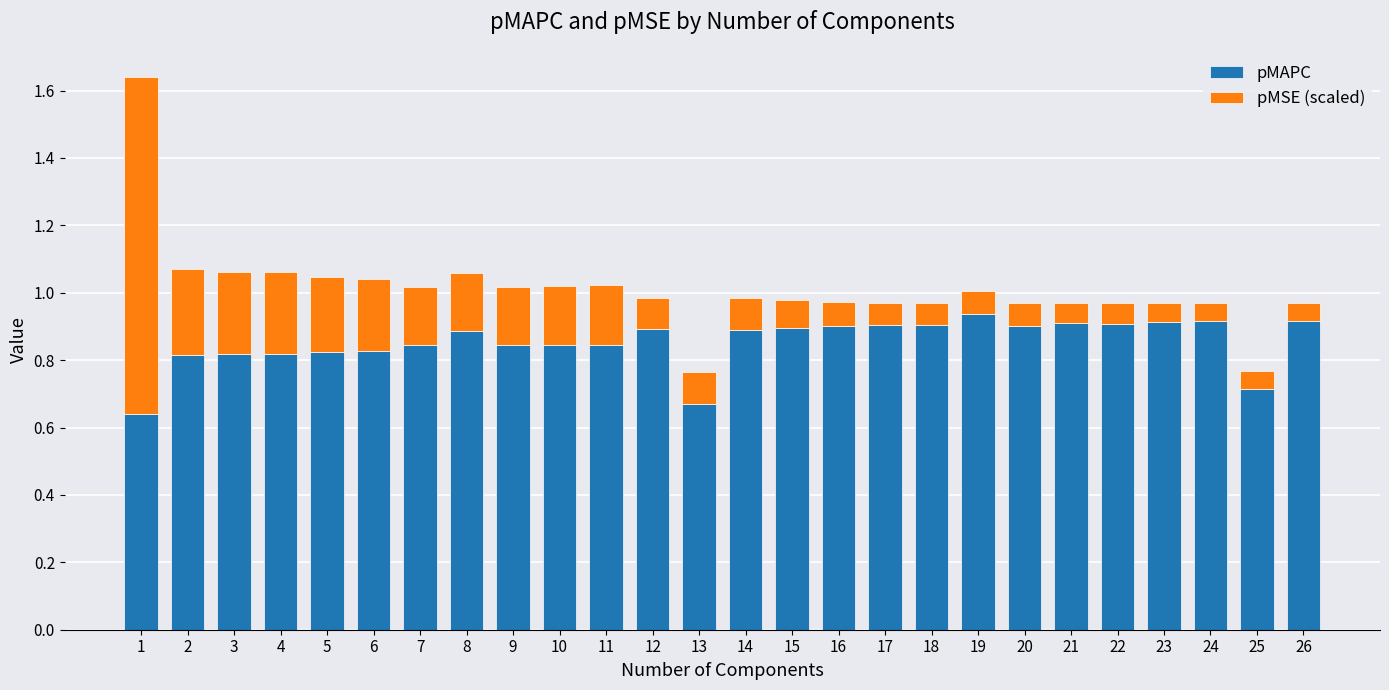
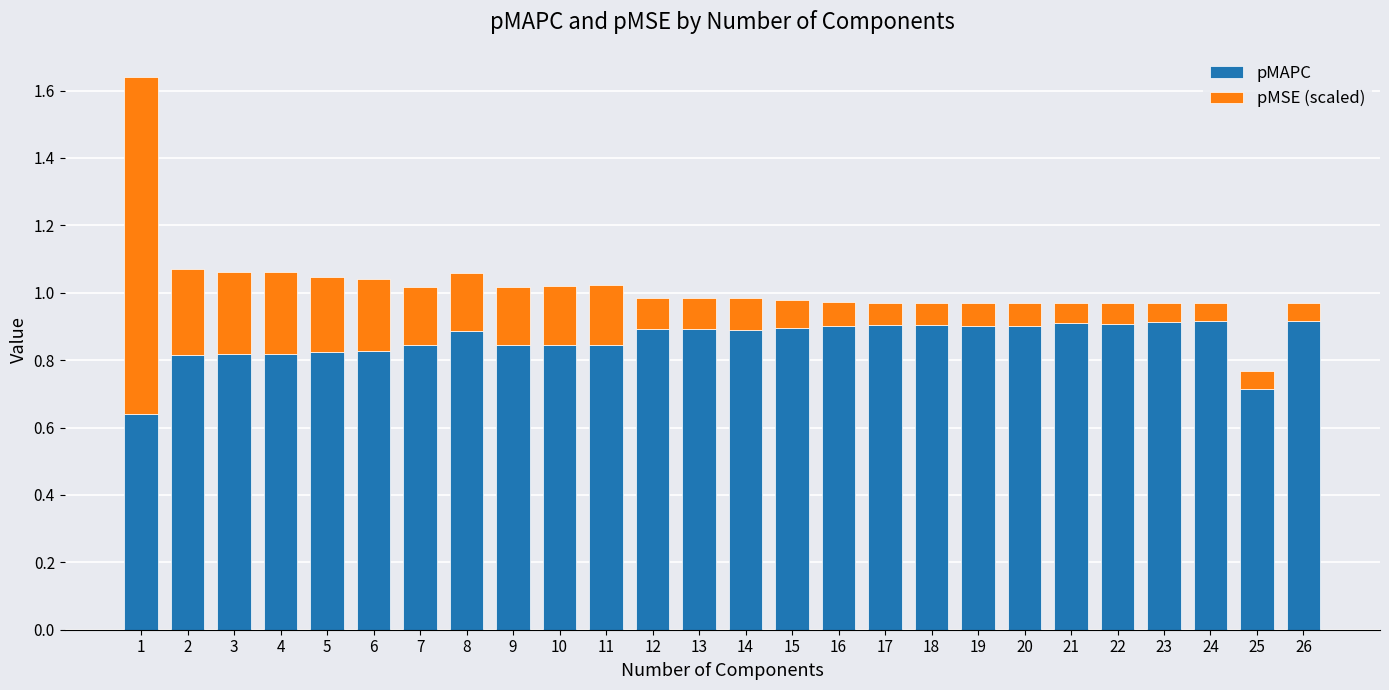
  {
    "pMAPC": {
      "1": 0.64,
      "2": 0.82,
      "3": 0.82,
      "4": 0.82,
      "5": 0.82,
      "6": 0.83,
      "7": 0.85,
      "8": 0.89,
      "9": 0.85,
      "10": 0.84,
      "11": 0.85,
      "12": 0.89,
-     "13": 0.67,
+     "13": 0.89,
      "14": 0.89,
      "15": 0.89,
      "16": 0.90,
      "17": 0.90,
      "18": 0.90,
-     "19": 0.94,
+     "19": 0.90,
      "20": 0.90,
      "21": 0.91,
      "22": 0.91,
      "23": 0.91,
      "24": 0.92,
      "25": 0.71,
      "26": 0.92
    },
    "pMSE (scaled)": {
      "1": 1.00,
      "2": 0.26,
      "3": 0.25,
      "4": 0.24,
      "5": 0.22,
      "6": 0.21,
      "7": 0.17,
      "8": 0.17,
      "9": 0.17,
      "10": 0.18,
      "11": 0.18,
      "12": 0.09,
      "13": 0.09,
      "14": 0.10,
      "15": 0.08,
      "16": 0.07,
      "17": 0.06,
      "18": 0.07,
      "19": 0.07,
      "20": 0.07,
      "21": 0.06,
      "22": 0.06,
      "23": 0.06,
      "24": 0.05,
      "25": 0.05,
      "26": 0.05
    }
  }
